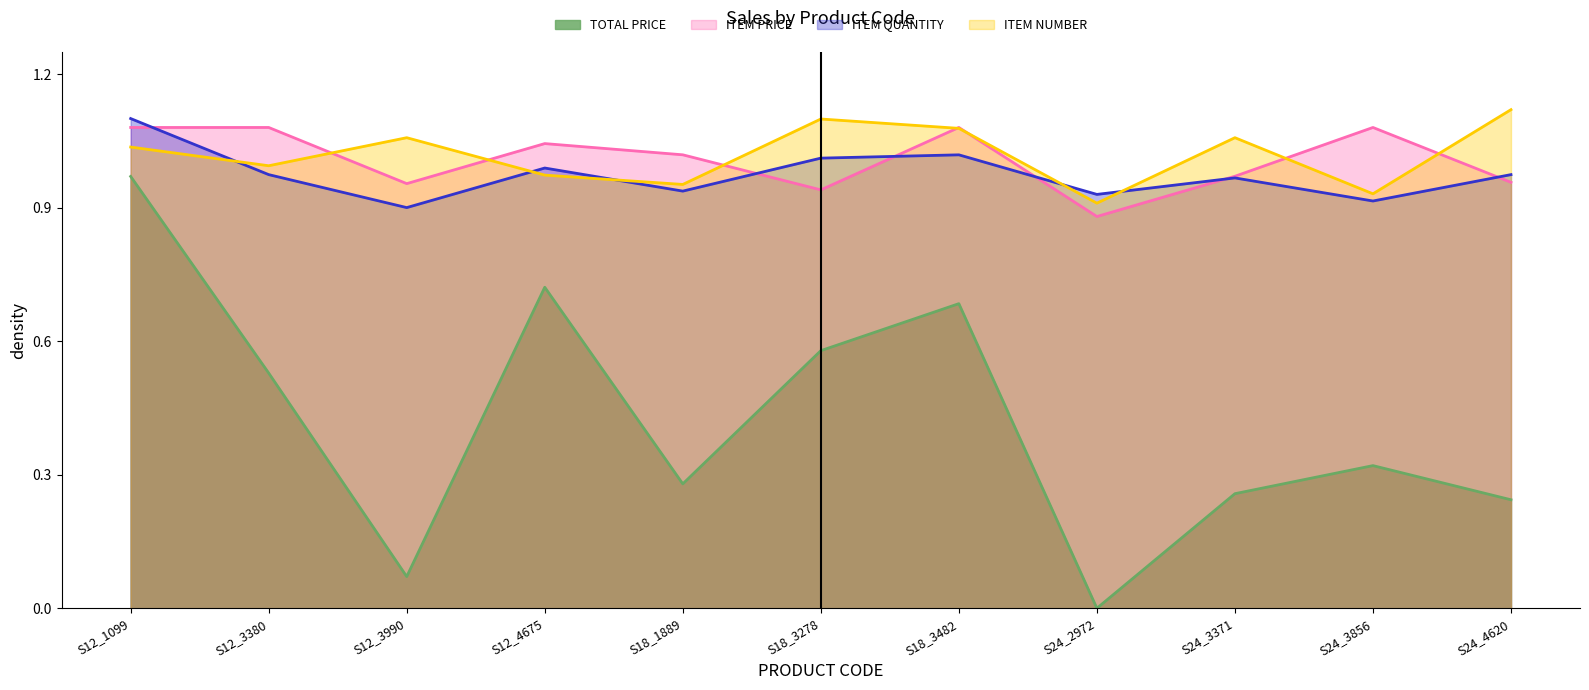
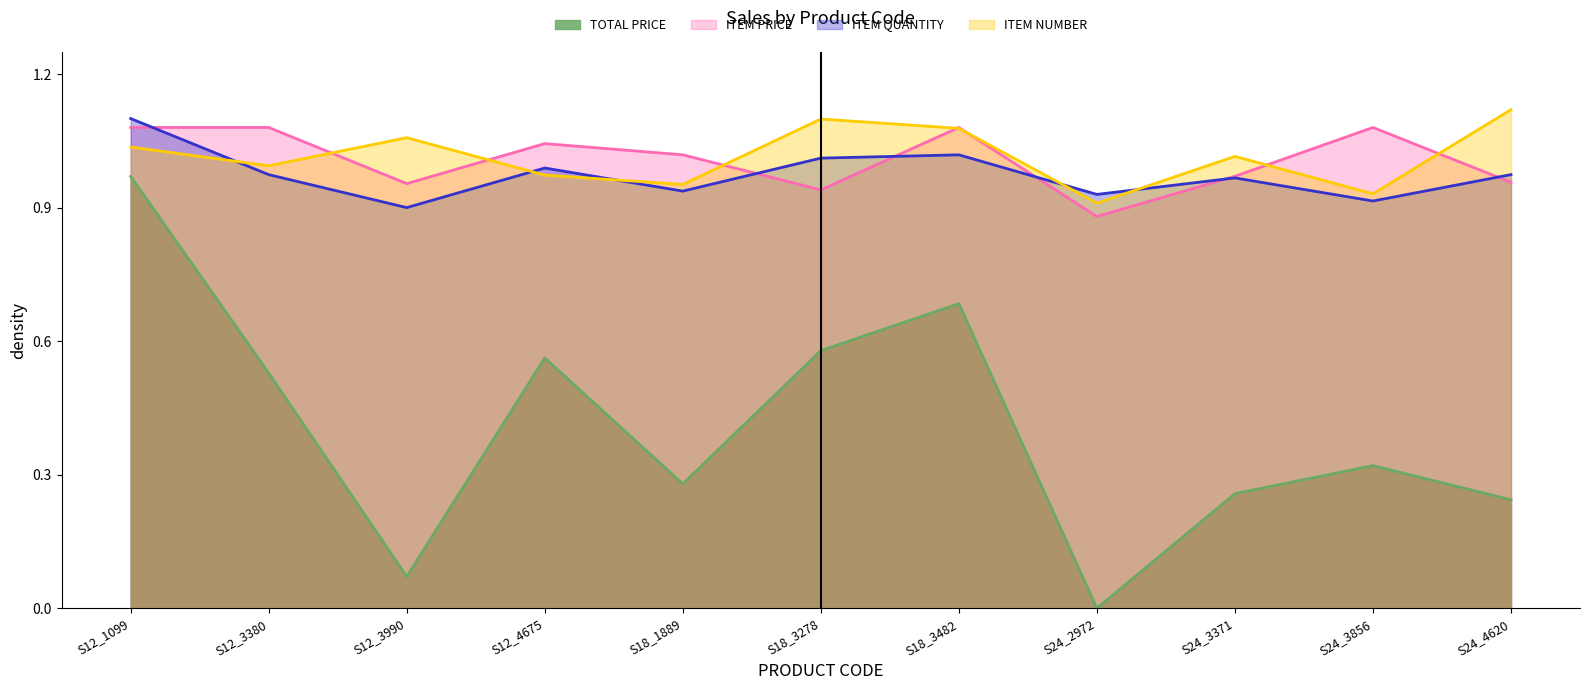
  {
    "TOTAL PRICE": {
      "S12_1099": 0.97,
      "S12_3380": 0.53,
      "S12_3990": 0.07,
-     "S12_4675": 0.72,
+     "S12_4675": 0.56,
      "S18_1889": 0.28,
      "S18_3278": 0.58,
      "S18_3482": 0.68,
      "S24_2972": 0.00,
      "S24_3371": 0.26,
      "S24_3856": 0.32,
      "S24_4620": 0.24
    },
    "ITEM PRICE": {
      "S12_1099": 1.08,
      "S12_3380": 1.08,
      "S12_3990": 0.95,
      "S12_4675": 1.04,
      "S18_1889": 1.02,
      "S18_3278": 0.94,
      "S24_2972": 0.88,
      "S24_3856": 1.08,
      "S24_4620": 0.96
    },
    "ITEM QUANTITY": {
      "S12_1099": 1.10,
      "S12_3380": 0.97,
      "S12_3990": 0.90,
      "S12_4675": 0.99,
      "S18_1889": 0.94,
      "S18_3278": 1.01,
      "S18_3482": 1.02,
      "S24_2972": 0.93,
      "S24_3856": 0.91,
      "S24_4620": 0.97
    },
    "ITEM NUMBER": {
      "S12_1099": 1.04,
      "S12_3380": 0.99,
      "S12_3990": 1.06,
      "S12_4675": 0.97,
      "S18_1889": 0.95,
      "S18_3278": 1.10,
      "S24_2972": 0.91,
-     "S24_3371": 1.06,
+     "S24_3371": 1.02,
      "S24_3856": 0.93,
      "S24_4620": 1.12
    }
  }
